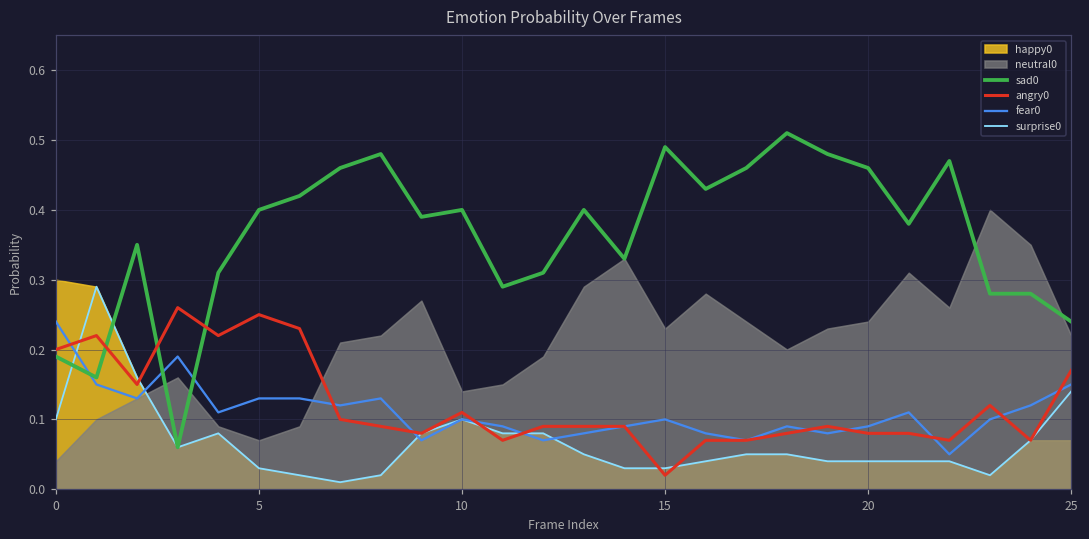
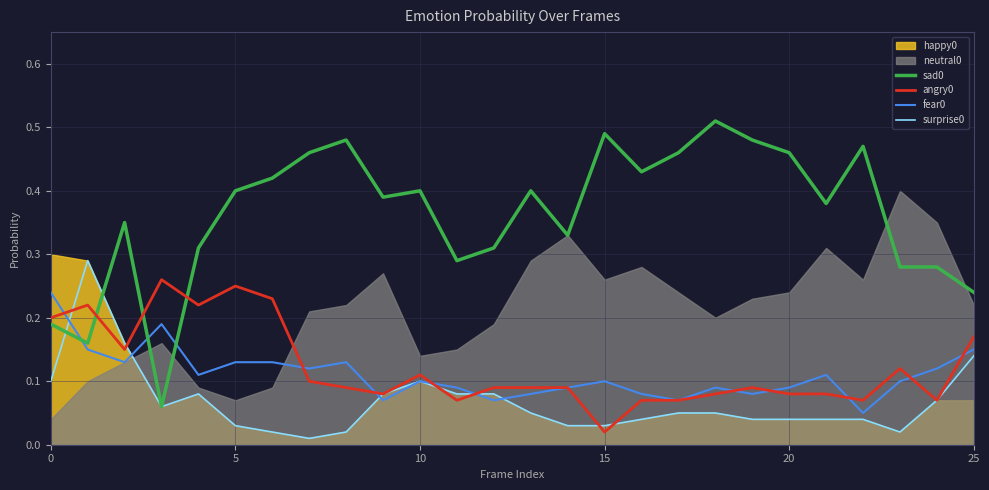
  {
    "sad0": {
      "0": 0.19,
      "5": 0.40,
      "10": 0.40,
      "15": 0.49,
      "20": 0.46,
      "25": 0.24
    },
    "happy0": {
      "0": 0.30,
      "25": 0.07
    },
    "angry0": {
      "0": 0.20,
      "5": 0.25,
      "10": 0.11,
      "15": 0.02,
      "20": 0.08,
      "25": 0.17
    },
    "neutral0": {
      "0": 0.04,
      "5": 0.07,
      "10": 0.14,
-     "15": 0.23,
+     "15": 0.26,
      "20": 0.24,
      "25": 0.22
    },
    "fear0": {
      "0": 0.24,
      "5": 0.13,
      "15": 0.10,
      "20": 0.09,
      "25": 0.15
    },
    "surprise0": {
      "0": 0.10,
      "25": 0.14
    }
  }
